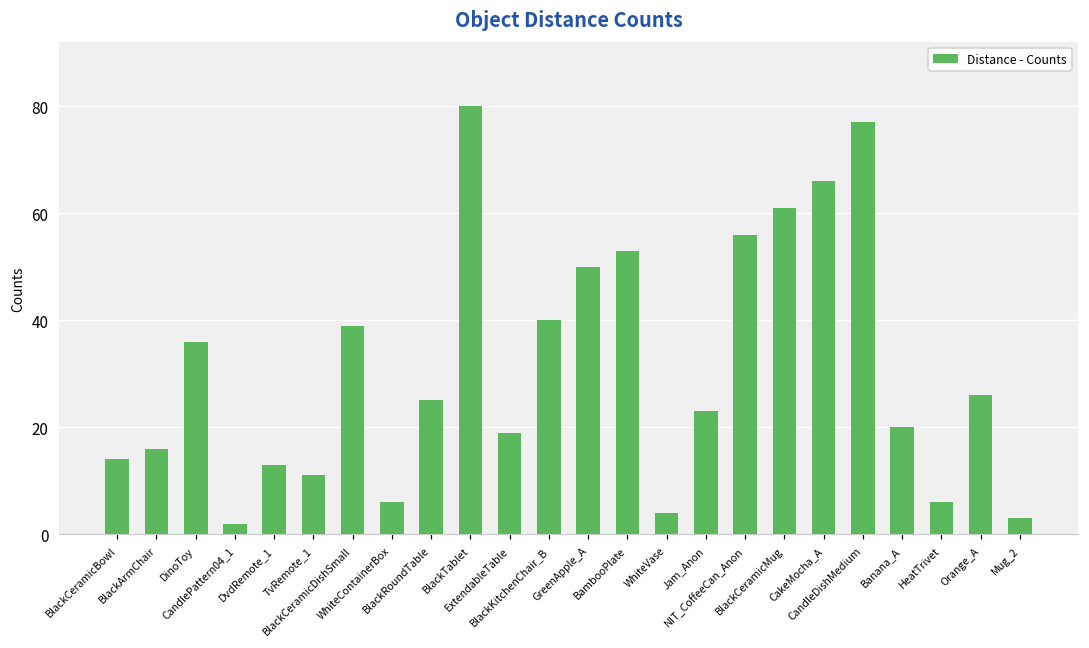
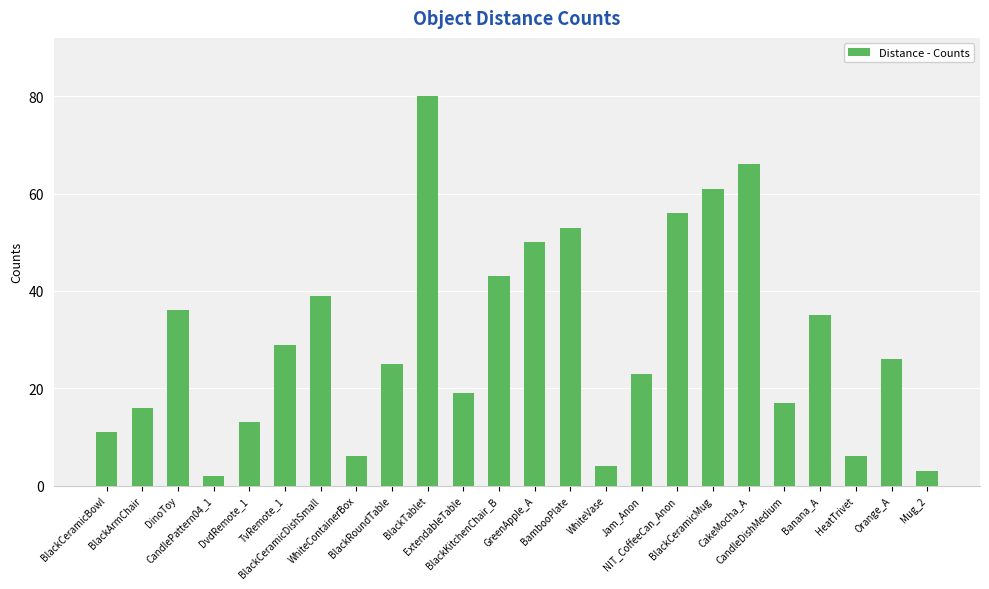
  {
-   "BlackCeramicBowl": 14,
+   "BlackCeramicBowl": 11,
    "BlackArmChair": 16,
    "DinoToy": 36,
    "CandlePattern04_1": 2,
    "DvdRemote_1": 13,
-   "TvRemote_1": 11,
+   "TvRemote_1": 29,
    "BlackCeramicDishSmall": 39,
    "WhiteContainerBox": 6,
    "BlackRoundTable": 25,
    "BlackTablet": 80,
    "ExtendableTable": 19,
-   "BlackKitchenChair_B": 40,
+   "BlackKitchenChair_B": 43,
    "GreenApple_A": 50,
    "BambooPlate": 53,
    "WhiteVase": 4,
    "Jam_Anon": 23,
    "NIT_CoffeeCan_Anon": 56,
    "BlackCeramicMug": 61,
    "CakeMocha_A": 66,
-   "CandleDishMedium": 77,
-   "Banana_A": 20,
+   "CandleDishMedium": 17,
+   "Banana_A": 35,
    "HeatTrivet": 6,
    "Orange_A": 26,
    "Mug_2": 3
  }
